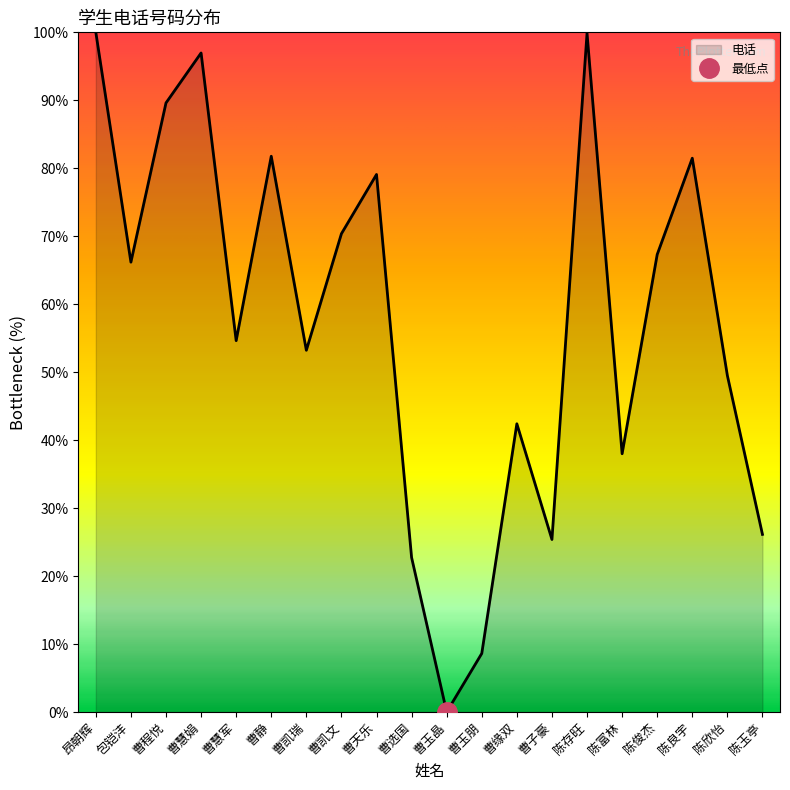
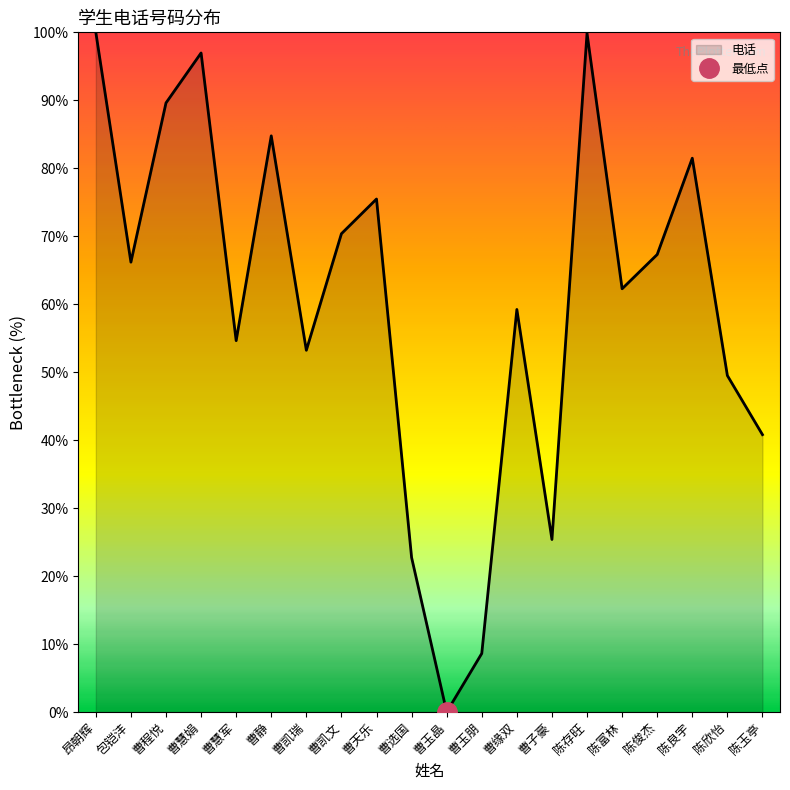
  {
    "电话": {
      "昂朝辉": "100%",
      "包铠沣": "66%",
      "曹程悦": "90%",
      "曹慧娟": "97%",
      "曹慧军": "55%",
-     "曹静": "82%",
+     "曹静": "85%",
      "曹凯瑞": "53%",
      "曹凯文": "70%",
-     "曹天乐": "79%",
+     "曹天乐": "75%",
      "曹选国": "23%",
      "曹玉朋": "9%",
-     "曹缘双": "42%",
+     "曹缘双": "59%",
      "曹子豪": "25%",
      "陈存旺": "100%",
-     "陈富林": "38%",
+     "陈富林": "62%",
      "陈俊杰": "67%",
      "陈良宇": "81%",
      "陈欣怡": "50%",
-     "陈玉亭": "26%"
+     "陈玉亭": "41%"
    }
  }
